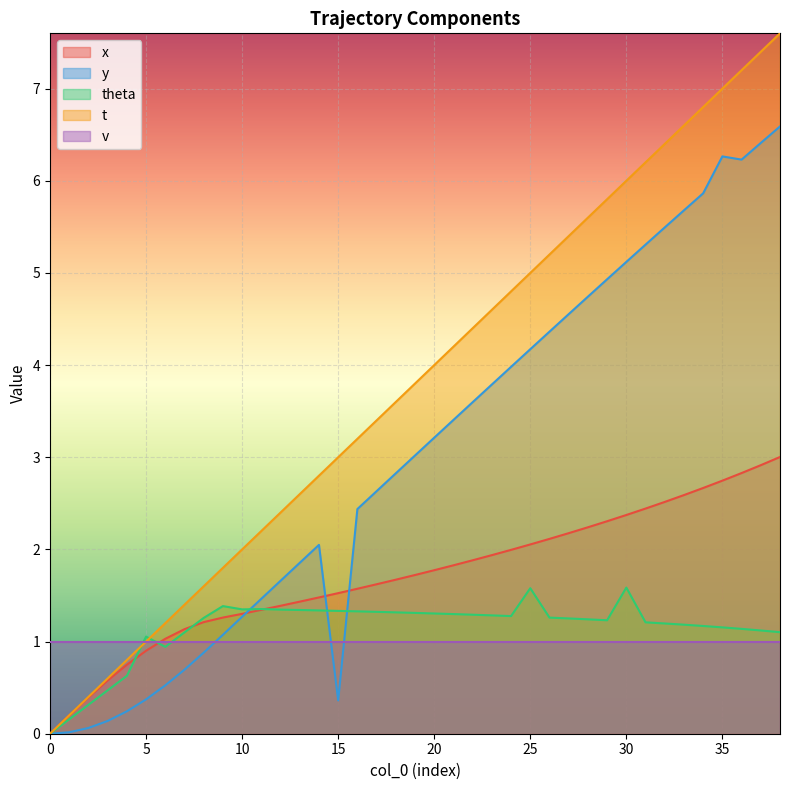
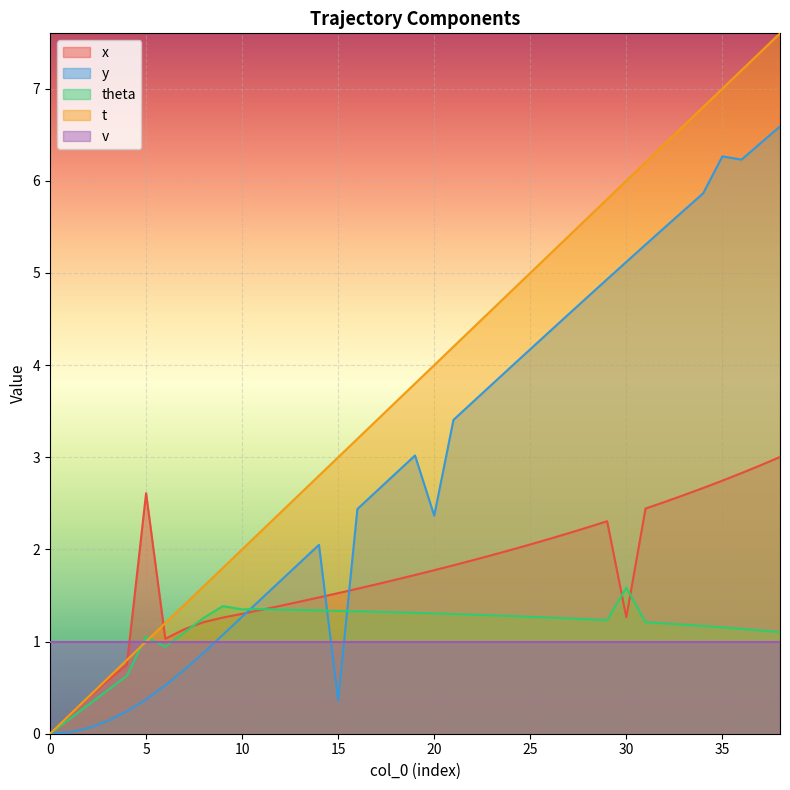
  {
    "x": {
-     "5": 0.9,
+     "5": 2.6,
      "10": 1.3,
      "15": 1.5,
      "20": 1.8,
      "25": 2.1,
-     "30": 2.4,
+     "30": 1.3,
      "35": 2.7
    },
    "y": {
      "5": 0.4,
      "10": 1.3,
      "15": 0.4,
-     "20": 3.2,
+     "20": 2.4,
      "25": 4.2,
      "30": 5.1,
      "35": 6.3
    },
    "theta": {
      "5": 1.1,
      "10": 1.3,
      "15": 1.3,
      "20": 1.3,
-     "25": 1.6,
+     "25": 1.3,
      "30": 1.6,
      "35": 1.2
    },
    "t": {
      "10": 2.0,
      "15": 3.0,
      "20": 4.0,
      "25": 5.0,
      "30": 6.0,
      "35": 7.0
    },
    "v": {
      "0": 1.0,
      "10": 1.0,
      "15": 1.0,
      "20": 1.0,
      "25": 1.0,
      "30": 1.0,
      "35": 1.0
    }
  }
